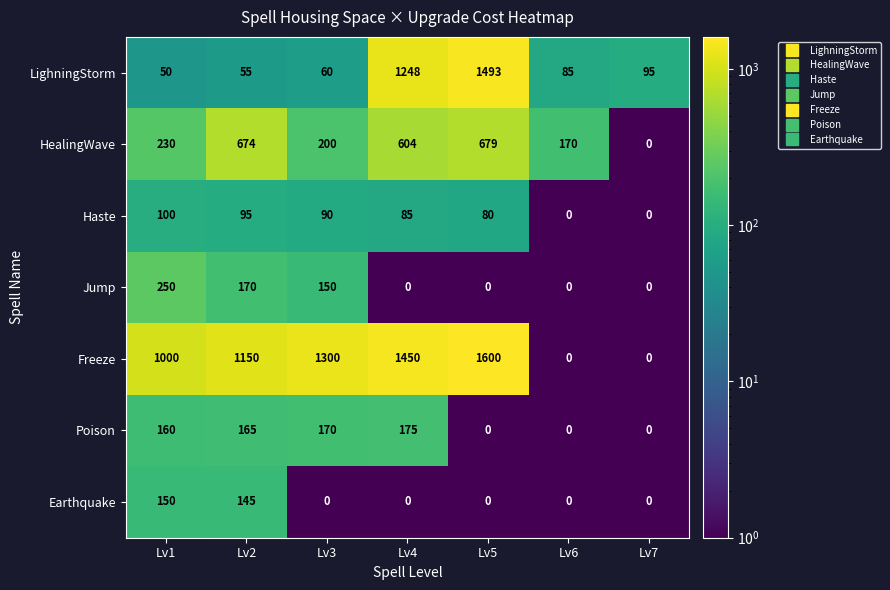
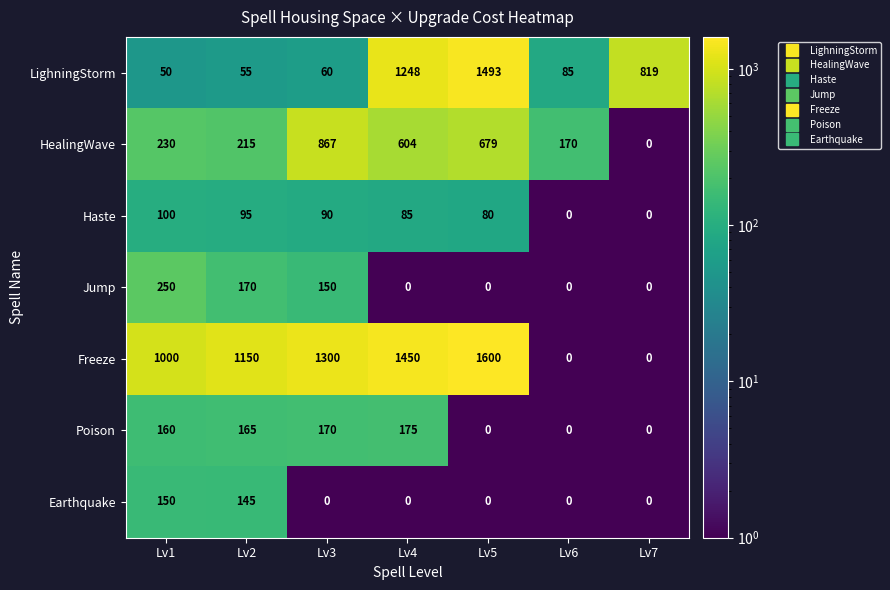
  {
    "LighningStorm": {
      "Lv1": 50,
      "Lv2": 55,
      "Lv3": 60,
      "Lv4": 1248,
      "Lv5": 1493,
      "Lv6": 85,
-     "Lv7": 95
+     "Lv7": 819
    },
    "HealingWave": {
      "Lv1": 230,
-     "Lv2": 674,
-     "Lv3": 200,
+     "Lv2": 215,
+     "Lv3": 867,
      "Lv4": 604,
      "Lv5": 679,
      "Lv6": 170,
      "Lv7": 0
    },
    "Haste": {
      "Lv1": 100,
      "Lv2": 95,
      "Lv3": 90,
      "Lv4": 85,
      "Lv5": 80,
      "Lv6": 0,
      "Lv7": 0
    },
    "Jump": {
      "Lv1": 250,
      "Lv2": 170,
      "Lv3": 150,
      "Lv4": 0,
      "Lv5": 0,
      "Lv6": 0,
      "Lv7": 0
    },
    "Freeze": {
      "Lv1": 1000,
      "Lv2": 1150,
      "Lv3": 1300,
      "Lv4": 1450,
      "Lv5": 1600,
      "Lv6": 0,
      "Lv7": 0
    },
    "Poison": {
      "Lv1": 160,
      "Lv2": 165,
      "Lv3": 170,
      "Lv4": 175,
      "Lv5": 0,
      "Lv6": 0,
      "Lv7": 0
    },
    "Earthquake": {
      "Lv1": 150,
      "Lv2": 145,
      "Lv3": 0,
      "Lv4": 0,
      "Lv5": 0,
      "Lv6": 0,
      "Lv7": 0
    }
  }
